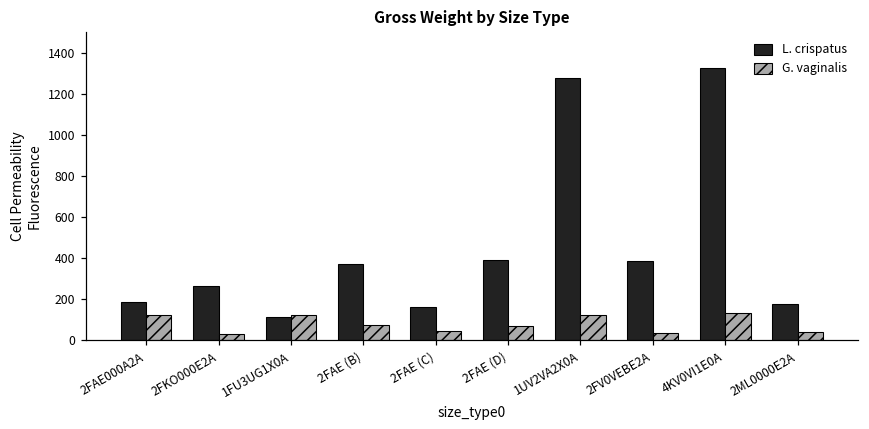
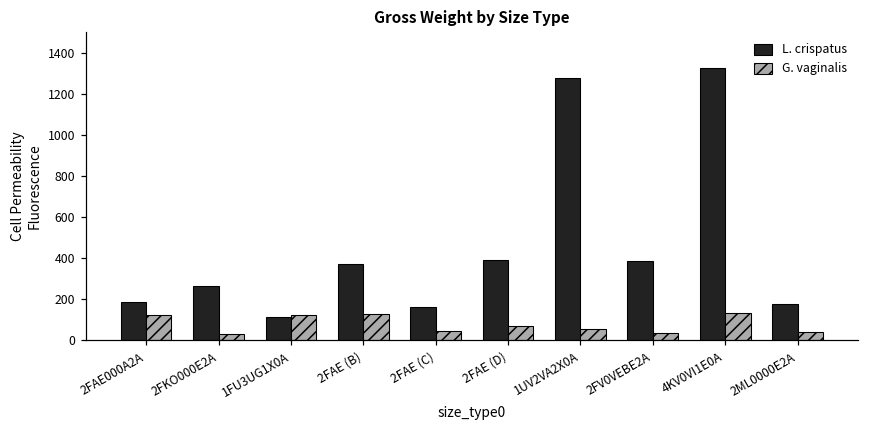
  {
    "L. crispatus": {
      "2FAE000A2A": 180,
      "2FKO000E2A": 260,
      "1FU3UG1X0A": 110,
      "2FAE (B)": 370,
      "2FAE (C)": 160,
      "2FAE (D)": 390,
      "1UV2VA2X0A": 1280,
      "2FV0VEBE2A": 390,
      "4KV0VI1E0A": 1330,
      "2ML0000E2A": 180
    },
    "G. vaginalis": {
      "2FAE000A2A": 120,
      "2FKO000E2A": 30,
      "1FU3UG1X0A": 120,
-     "2FAE (B)": 80,
+     "2FAE (B)": 130,
      "2FAE (C)": 50,
      "2FAE (D)": 70,
-     "1UV2VA2X0A": 120,
+     "1UV2VA2X0A": 50,
      "2FV0VEBE2A": 40,
      "4KV0VI1E0A": 130,
      "2ML0000E2A": 40
    }
  }
